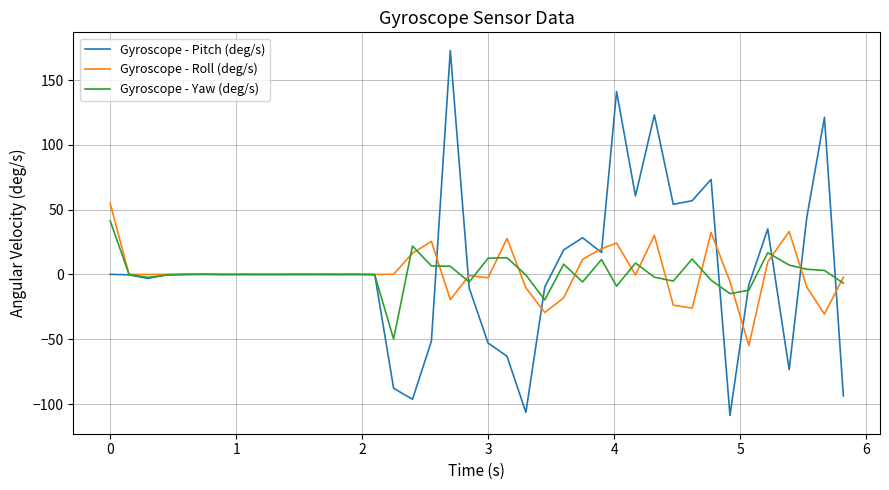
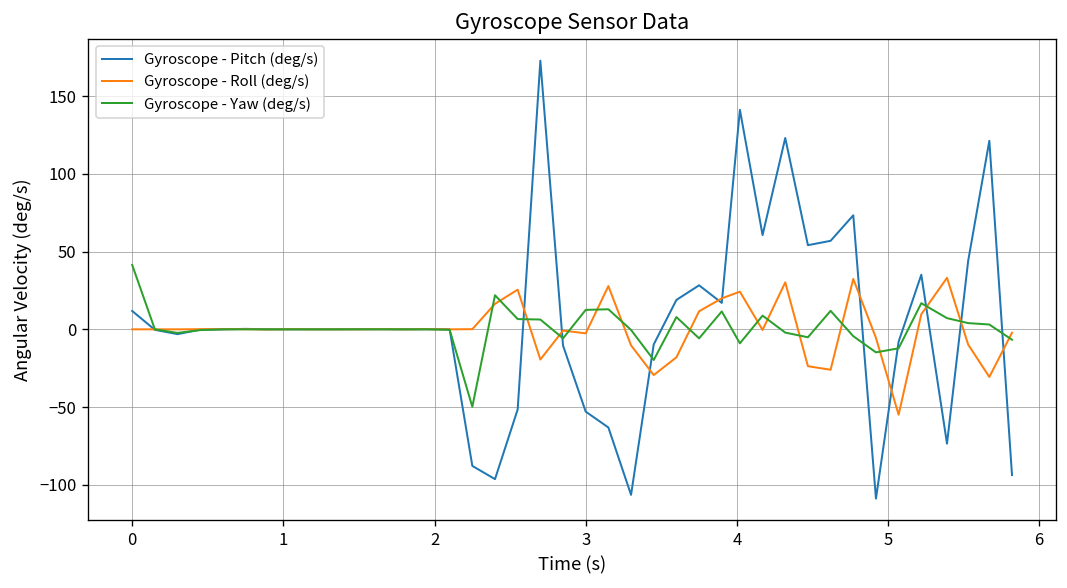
  {
    "Gyroscope - Pitch (deg/s)": {
-     "0": 0,
+     "0": 12,
      "3": -53
    },
    "Gyroscope - Roll (deg/s)": {
-     "0": 55,
+     "0": 0,
      "3": -3
    },
    "Gyroscope - Yaw (deg/s)": {
      "0": 41,
      "3": 13
    }
  }
